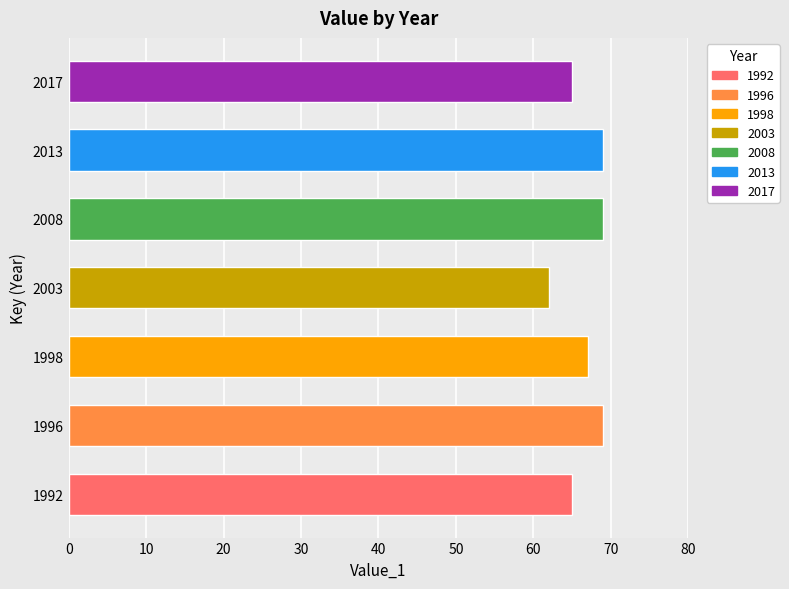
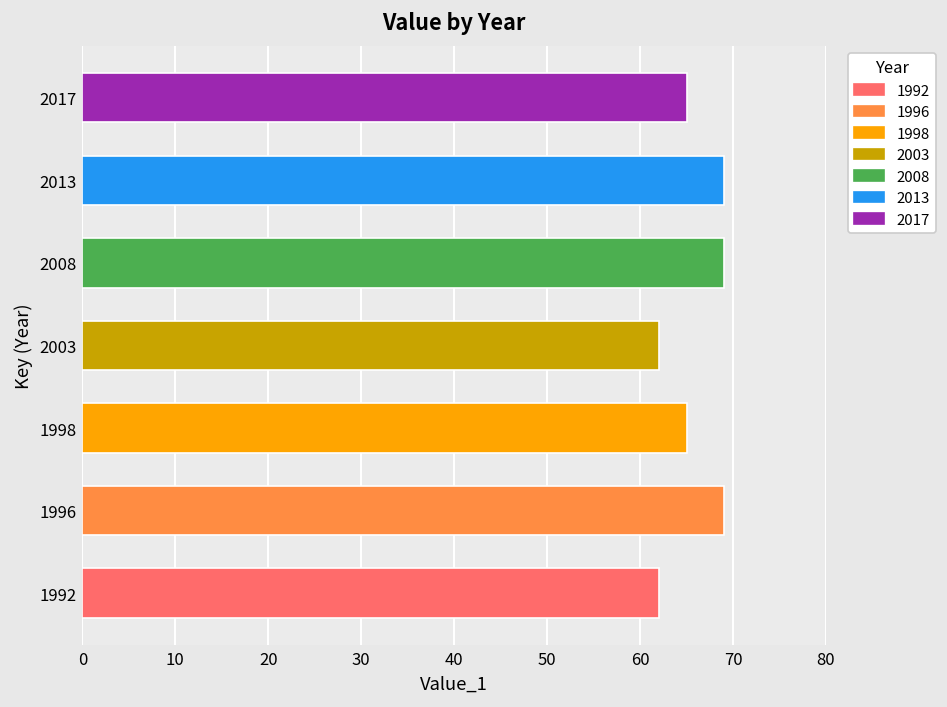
  {
    "2017": 65,
    "2013": 69,
    "2008": 69,
    "2003": 62,
-   "1998": 67,
+   "1998": 65,
    "1996": 69,
-   "1992": 65
+   "1992": 62
  }
